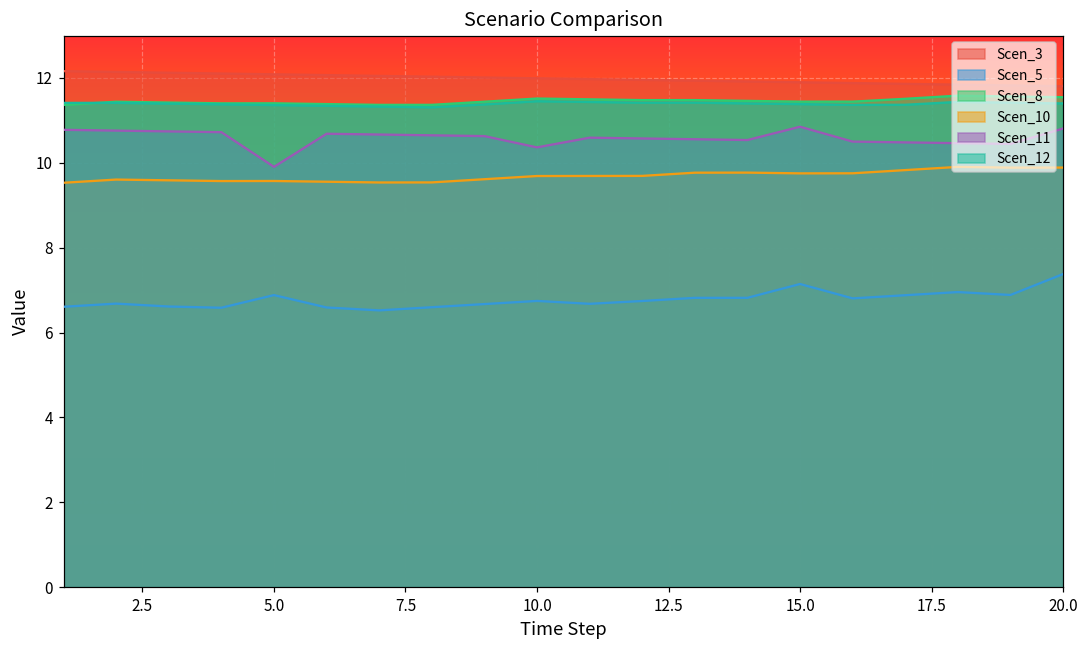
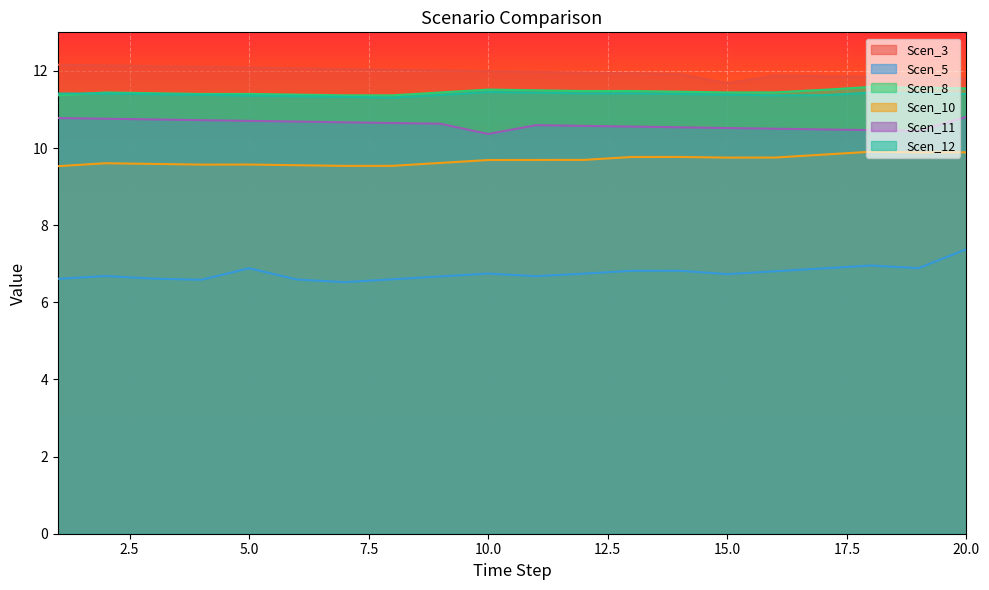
  {
    "Scen_3": {
      "5.0": 12.1,
      "10.0": 12.0,
-     "15.0": 11.9,
+     "15.0": 11.7,
      "20.0": 11.8
    },
    "Scen_5": {
      "5.0": 6.9,
      "10.0": 6.7,
-     "15.0": 7.1,
+     "15.0": 6.7,
      "20.0": 7.4
    },
    "Scen_10": {
      "5.0": 9.6,
      "10.0": 9.7,
      "15.0": 9.8,
      "20.0": 9.9
    },
    "Scen_11": {
-     "5.0": 9.9,
+     "5.0": 10.7,
      "10.0": 10.4,
-     "15.0": 10.9,
+     "15.0": 10.5,
      "20.0": 10.8
    }
  }
